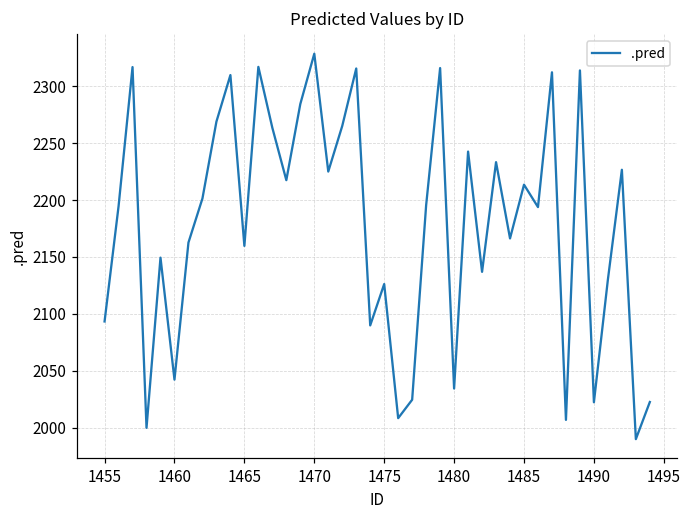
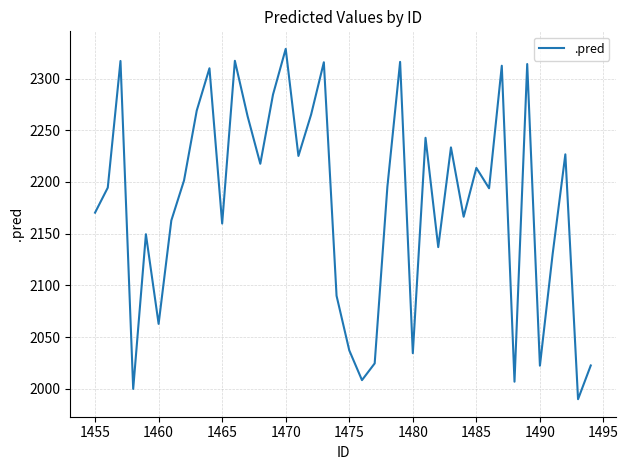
  {
-   "1455": 2093,
-   "1460": 2042,
+   "1455": 2170,
+   "1460": 2063,
    "1465": 2160,
    "1470": 2329,
-   "1475": 2126,
+   "1475": 2037,
    "1480": 2034,
    "1485": 2214,
    "1490": 2022
  }
